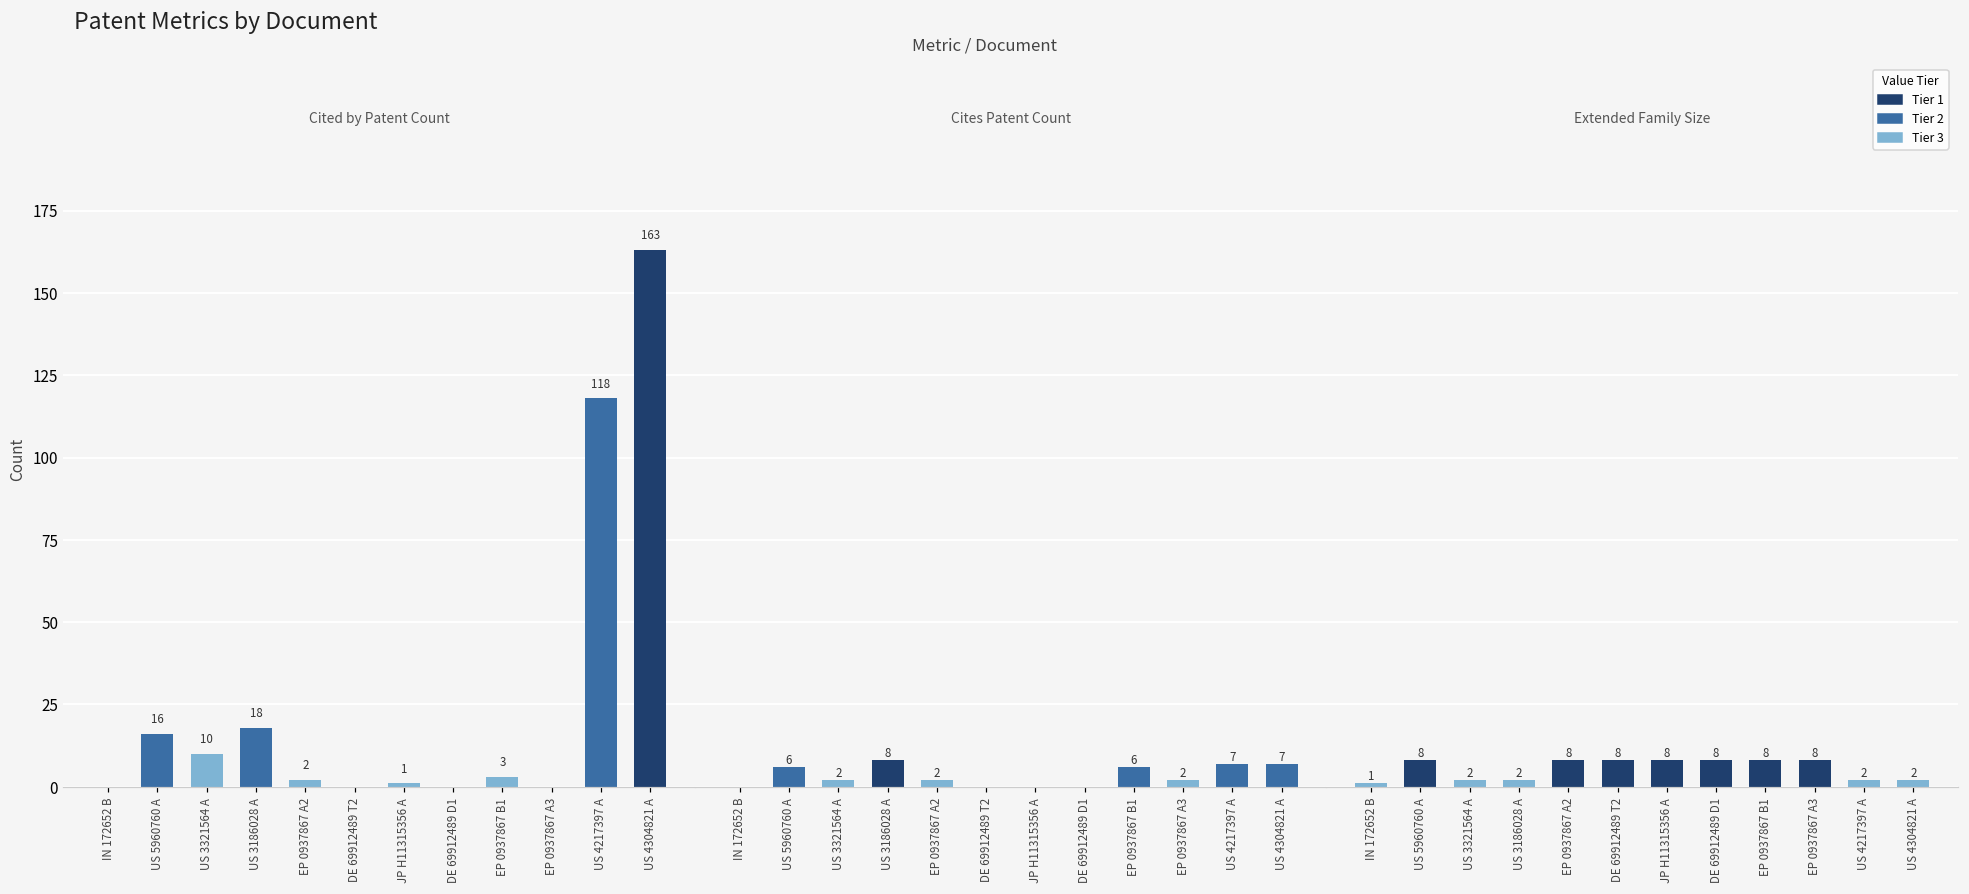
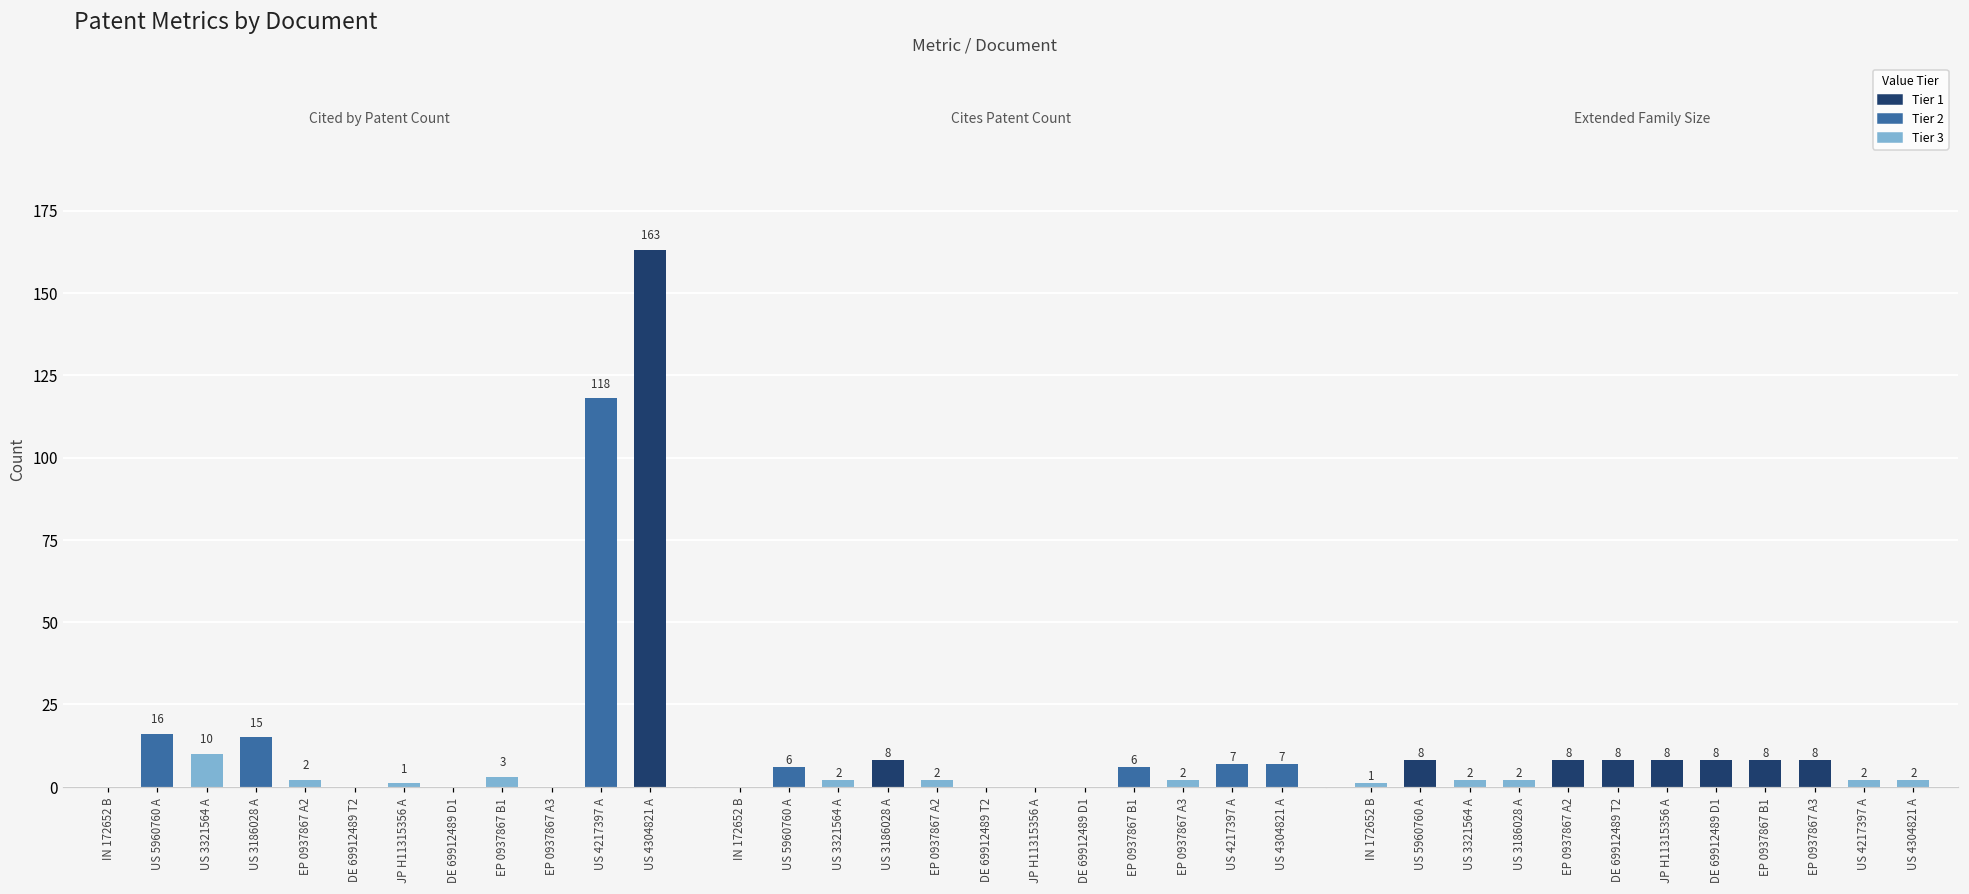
  {
    "Cited by Patent Count": {
      "US 5960760 A": 16,
      "US 3321564 A": 10,
-     "US 3186028 A": 18,
+     "US 3186028 A": 15,
      "EP 0937867 A2": 2,
      "JP H11315356 A": 1,
      "EP 0937867 B1": 3,
      "US 4217397 A": 118,
      "US 4304821 A": 163
    },
    "Cites Patent Count": {
      "US 5960760 A": 6,
      "US 3321564 A": 2,
      "US 3186028 A": 8,
      "EP 0937867 A2": 2,
      "EP 0937867 B1": 6,
      "EP 0937867 A3": 2,
      "US 4217397 A": 7,
      "US 4304821 A": 7
    },
    "Extended Family Size": {
      "IN 172652 B": 1,
      "US 5960760 A": 8,
      "US 3321564 A": 2,
      "US 3186028 A": 2,
      "EP 0937867 A2": 8,
      "DE 69912489 T2": 8,
      "JP H11315356 A": 8,
      "DE 69912489 D1": 8,
      "EP 0937867 B1": 8,
      "EP 0937867 A3": 8,
      "US 4217397 A": 2,
      "US 4304821 A": 2
    }
  }
